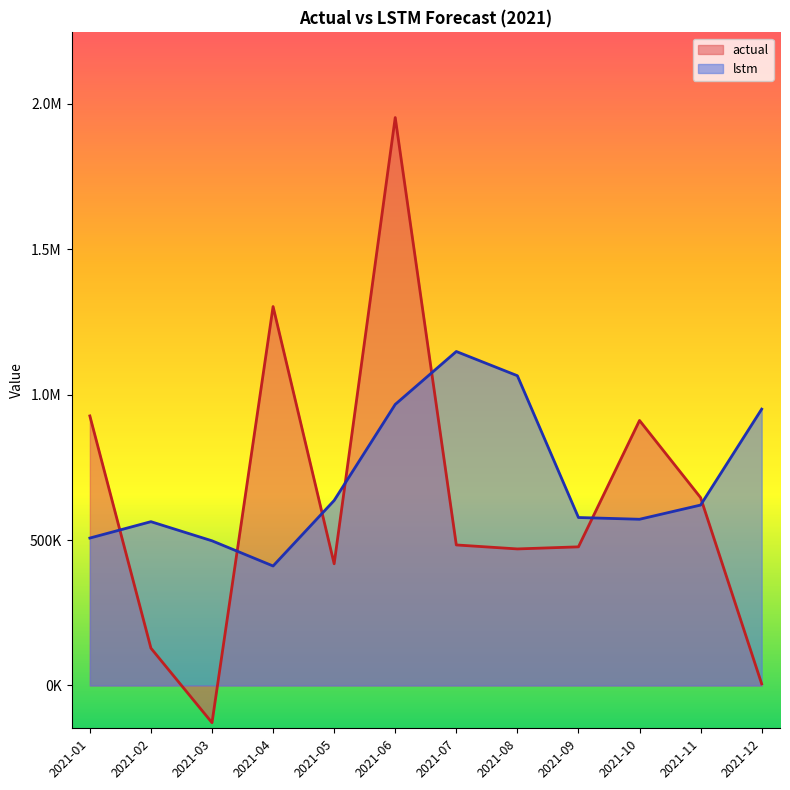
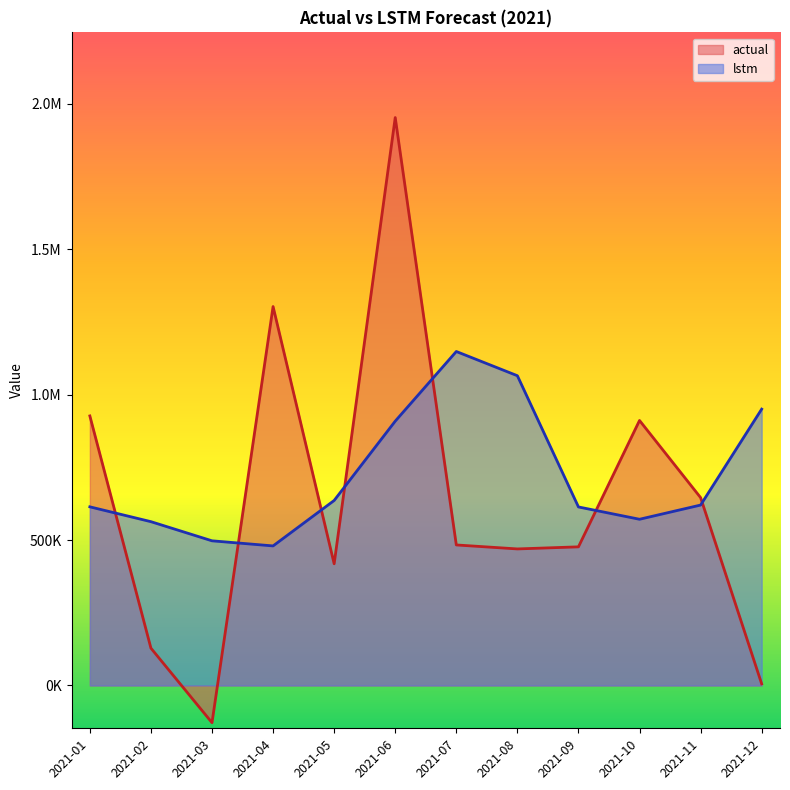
  {
    "lstm": {
-     "2021-01": 510000,
+     "2021-01": 610000,
      "2021-02": 560000,
      "2021-03": 500000,
-     "2021-04": 410000,
+     "2021-04": 480000,
      "2021-05": 640000,
-     "2021-06": 970000,
+     "2021-06": 910000,
      "2021-07": 1150000,
      "2021-08": 1070000,
-     "2021-09": 580000,
+     "2021-09": 610000,
      "2021-10": 570000,
      "2021-11": 620000,
      "2021-12": 950000
    }
  }
